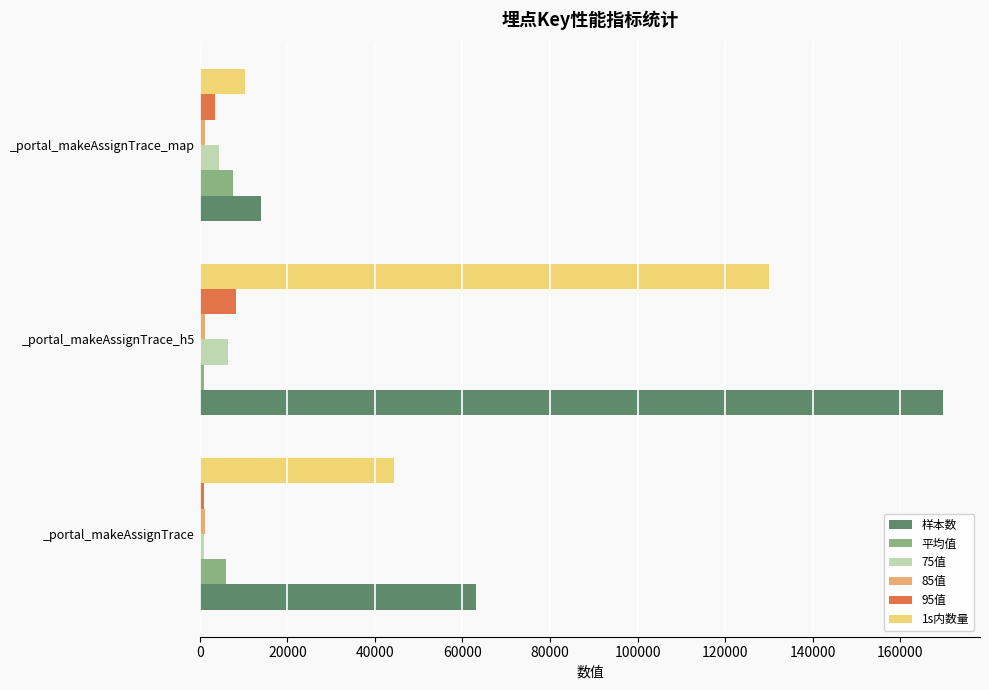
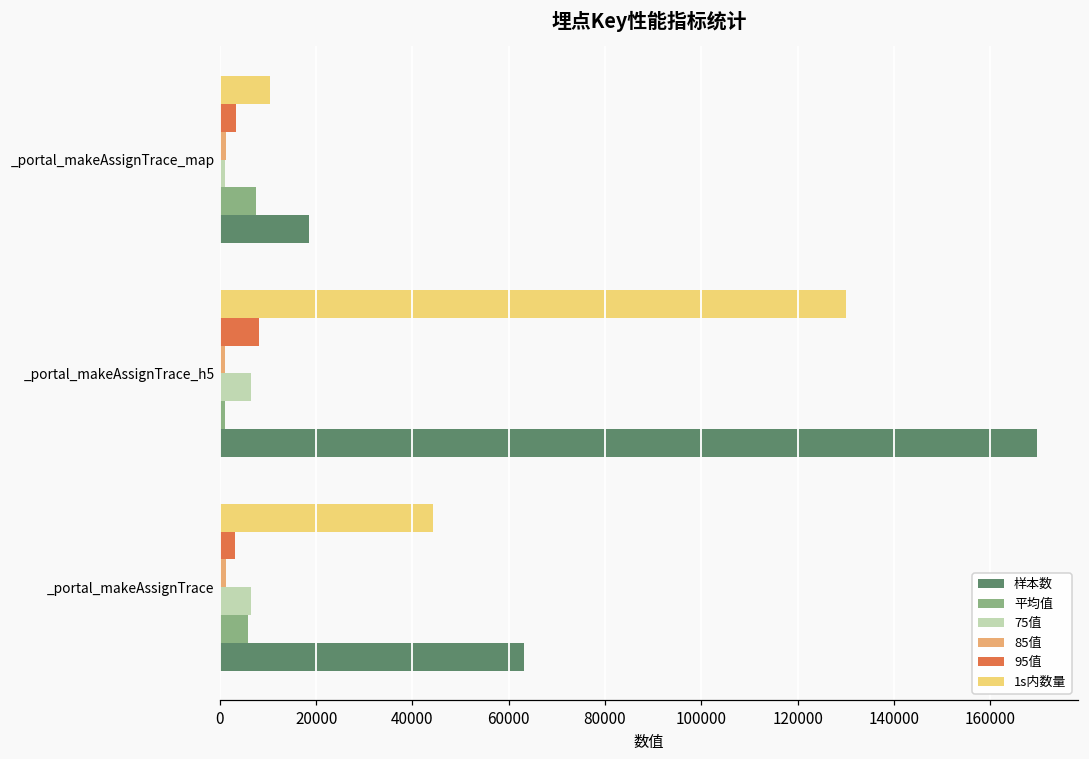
  {
    "样本数": {
-     "_portal_makeAssignTrace_map": 14000,
+     "_portal_makeAssignTrace_map": 19000,
      "_portal_makeAssignTrace_h5": 170000,
      "_portal_makeAssignTrace": 63000
    },
    "平均值": {
      "_portal_makeAssignTrace_map": 7000,
      "_portal_makeAssignTrace_h5": 1000,
      "_portal_makeAssignTrace": 6000
    },
    "75值": {
-     "_portal_makeAssignTrace_map": 4000,
+     "_portal_makeAssignTrace_map": 1000,
      "_portal_makeAssignTrace_h5": 7000,
-     "_portal_makeAssignTrace": 1000
+     "_portal_makeAssignTrace": 7000
    },
    "95值": {
      "_portal_makeAssignTrace_map": 3000,
      "_portal_makeAssignTrace_h5": 8000,
-     "_portal_makeAssignTrace": 1000
+     "_portal_makeAssignTrace": 3000
    }
  }
